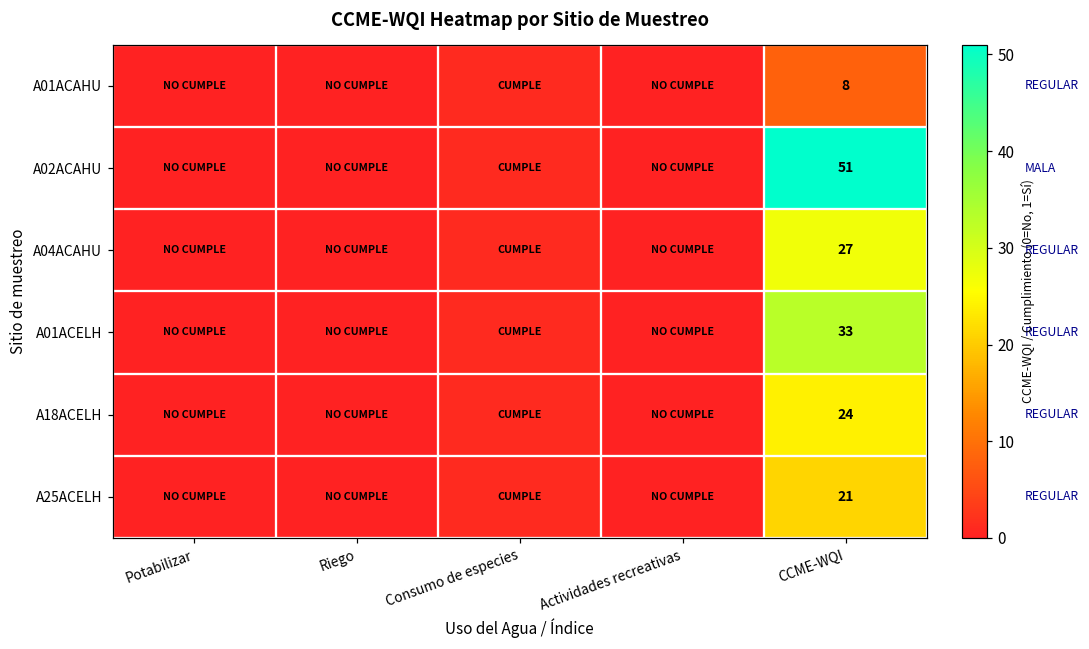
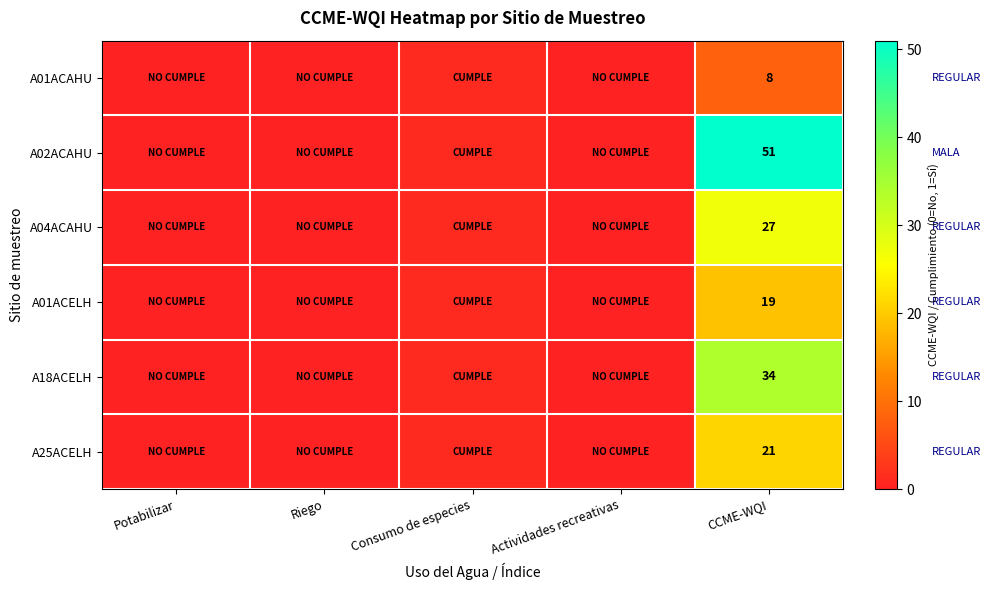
  {
    "A01ACAHU": {
      "CCME-WQI": 8
    },
    "A02ACAHU": {
      "CCME-WQI": 51
    },
    "A04ACAHU": {
      "CCME-WQI": 27
    },
    "A01ACELH": {
-     "CCME-WQI": 33
+     "CCME-WQI": 19
    },
    "A18ACELH": {
-     "CCME-WQI": 24
+     "CCME-WQI": 34
    },
    "A25ACELH": {
      "CCME-WQI": 21
    }
  }
